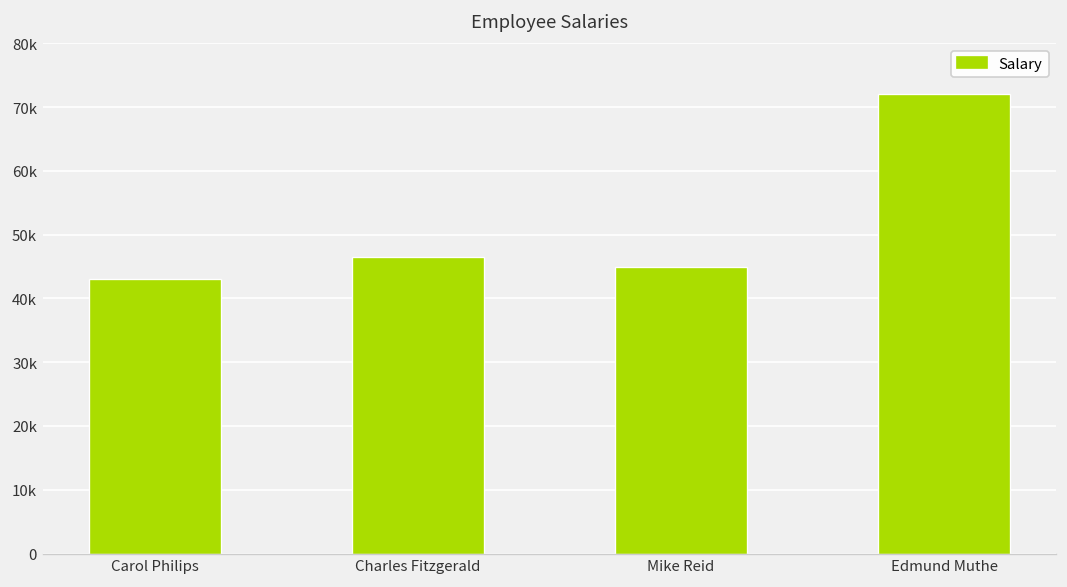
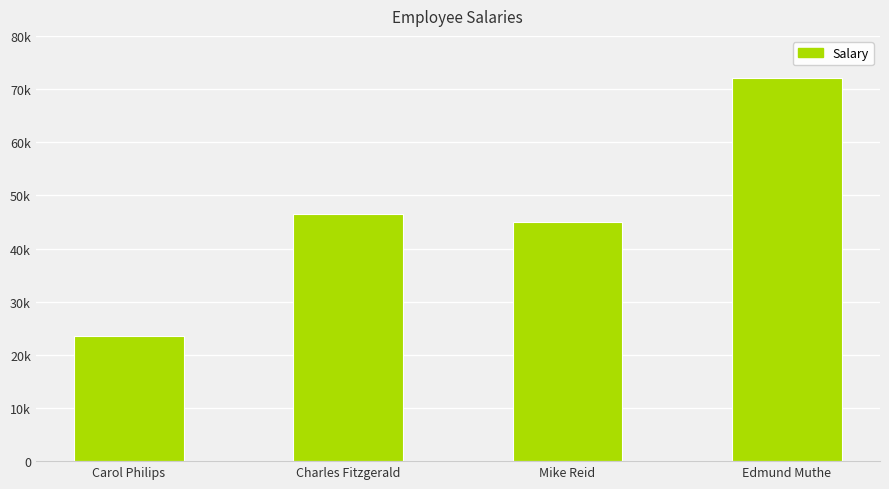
  {
-   "Carol Philips": 43000,
+   "Carol Philips": 24000,
    "Charles Fitzgerald": 46000,
    "Mike Reid": 45000,
    "Edmund Muthe": 72000
  }
